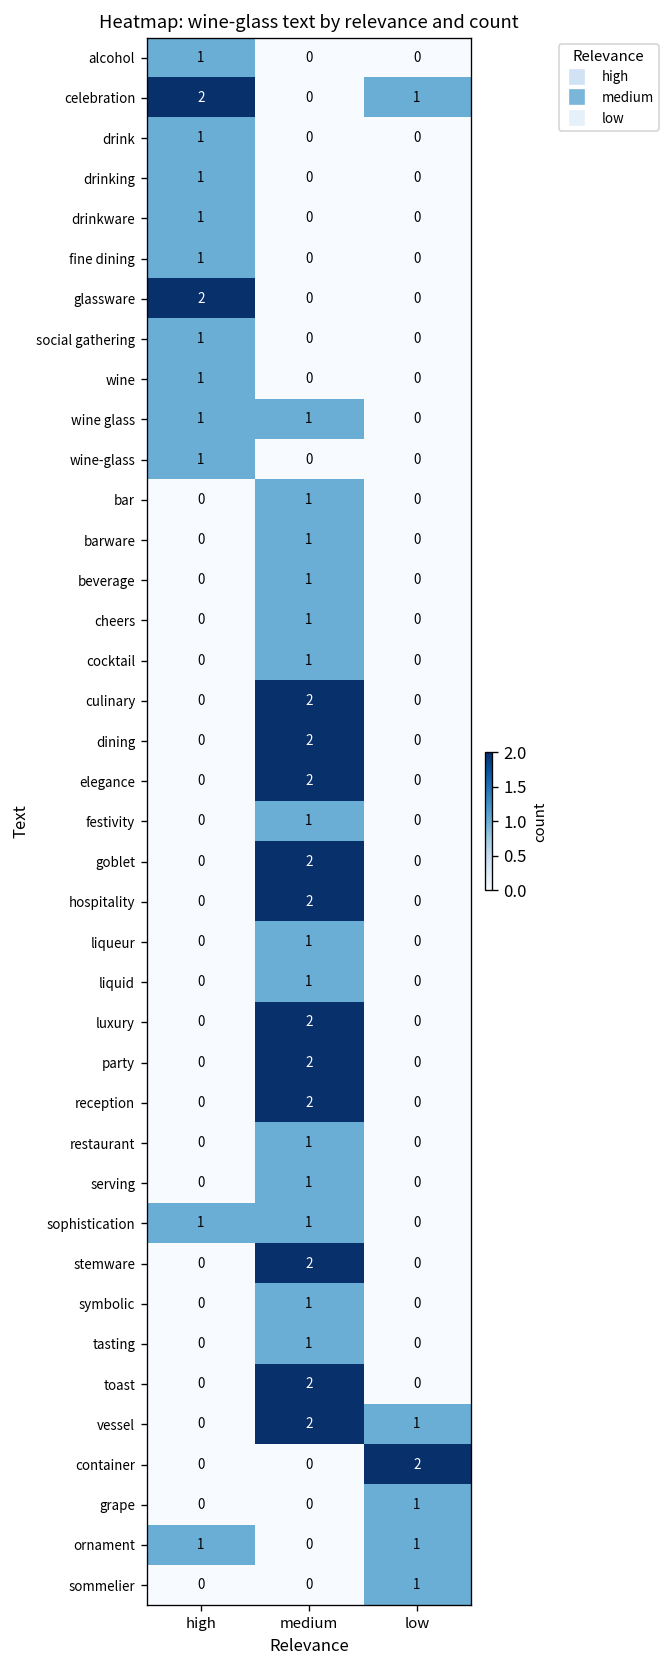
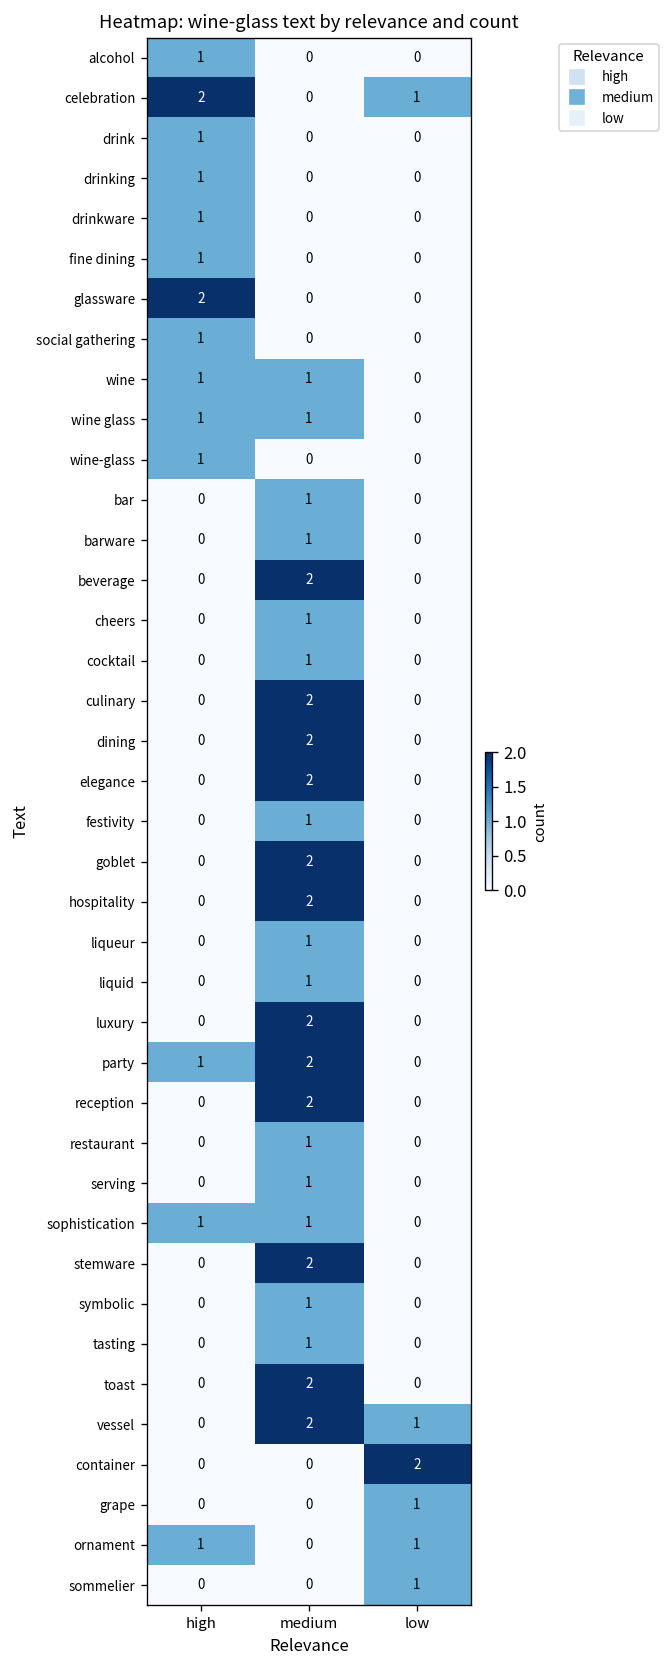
  {
    "alcohol": {
      "high": 1,
      "medium": 0,
      "low": 0
    },
    "celebration": {
      "high": 2,
      "medium": 0,
      "low": 1
    },
    "drink": {
      "high": 1,
      "medium": 0,
      "low": 0
    },
    "drinking": {
      "high": 1,
      "medium": 0,
      "low": 0
    },
    "drinkware": {
      "high": 1,
      "medium": 0,
      "low": 0
    },
    "fine dining": {
      "high": 1,
      "medium": 0,
      "low": 0
    },
    "glassware": {
      "high": 2,
      "medium": 0,
      "low": 0
    },
    "social gathering": {
      "high": 1,
      "medium": 0,
      "low": 0
    },
    "wine": {
      "high": 1,
-     "medium": 0,
+     "medium": 1,
      "low": 0
    },
    "wine glass": {
      "high": 1,
      "medium": 1,
      "low": 0
    },
    "wine-glass": {
      "high": 1,
      "medium": 0,
      "low": 0
    },
    "bar": {
      "high": 0,
      "medium": 1,
      "low": 0
    },
    "barware": {
      "high": 0,
      "medium": 1,
      "low": 0
    },
    "beverage": {
      "high": 0,
-     "medium": 1,
+     "medium": 2,
      "low": 0
    },
    "cheers": {
      "high": 0,
      "medium": 1,
      "low": 0
    },
    "cocktail": {
      "high": 0,
      "medium": 1,
      "low": 0
    },
    "culinary": {
      "high": 0,
      "medium": 2,
      "low": 0
    },
    "dining": {
      "high": 0,
      "medium": 2,
      "low": 0
    },
    "elegance": {
      "high": 0,
      "medium": 2,
      "low": 0
    },
    "festivity": {
      "high": 0,
      "medium": 1,
      "low": 0
    },
    "goblet": {
      "high": 0,
      "medium": 2,
      "low": 0
    },
    "hospitality": {
      "high": 0,
      "medium": 2,
      "low": 0
    },
    "liqueur": {
      "high": 0,
      "medium": 1,
      "low": 0
    },
    "liquid": {
      "high": 0,
      "medium": 1,
      "low": 0
    },
    "luxury": {
      "high": 0,
      "medium": 2,
      "low": 0
    },
    "party": {
-     "high": 0,
+     "high": 1,
      "medium": 2,
      "low": 0
    },
    "reception": {
      "high": 0,
      "medium": 2,
      "low": 0
    },
    "restaurant": {
      "high": 0,
      "medium": 1,
      "low": 0
    },
    "serving": {
      "high": 0,
      "medium": 1,
      "low": 0
    },
    "sophistication": {
      "high": 1,
      "medium": 1,
      "low": 0
    },
    "stemware": {
      "high": 0,
      "medium": 2,
      "low": 0
    },
    "symbolic": {
      "high": 0,
      "medium": 1,
      "low": 0
    },
    "tasting": {
      "high": 0,
      "medium": 1,
      "low": 0
    },
    "toast": {
      "high": 0,
      "medium": 2,
      "low": 0
    },
    "vessel": {
      "high": 0,
      "medium": 2,
      "low": 1
    },
    "container": {
      "high": 0,
      "medium": 0,
      "low": 2
    },
    "grape": {
      "high": 0,
      "medium": 0,
      "low": 1
    },
    "ornament": {
      "high": 1,
      "medium": 0,
      "low": 1
    },
    "sommelier": {
      "high": 0,
      "medium": 0,
      "low": 1
    }
  }
